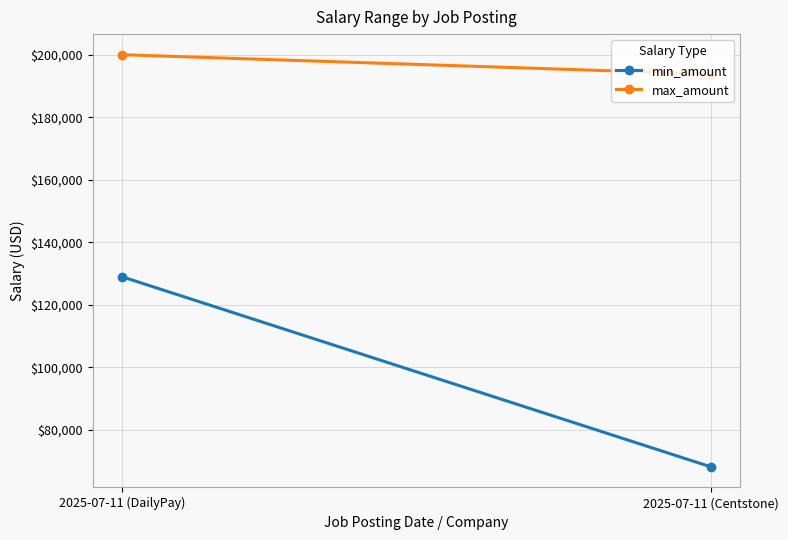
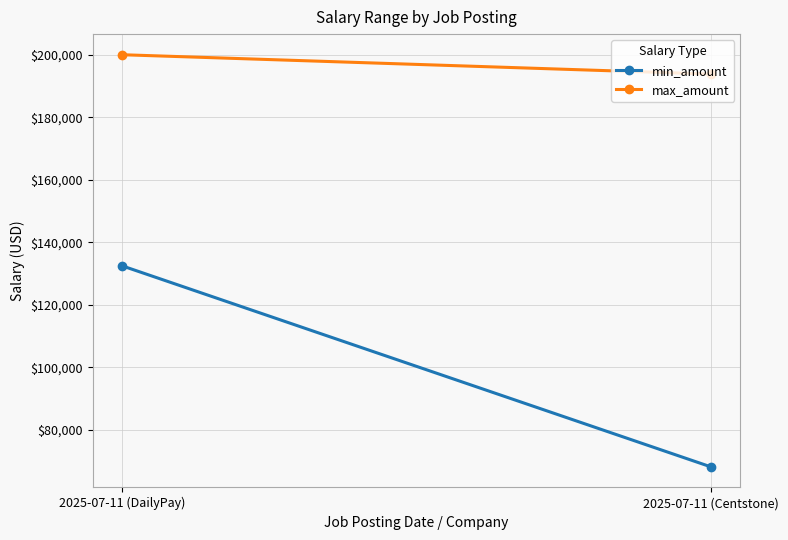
  {
    "min_amount": {
-     "2025-07-11 (DailyPay)": "$129,000",
+     "2025-07-11 (DailyPay)": "$132,000",
      "2025-07-11 (Centstone)": "$68,000"
    },
    "max_amount": {
      "2025-07-11 (DailyPay)": "$200,000"
    }
  }
